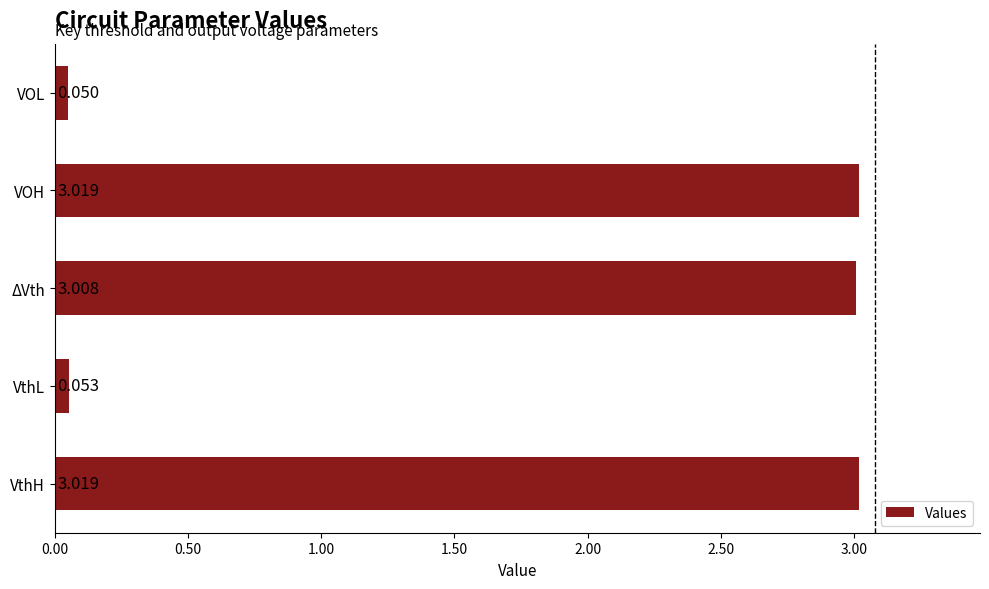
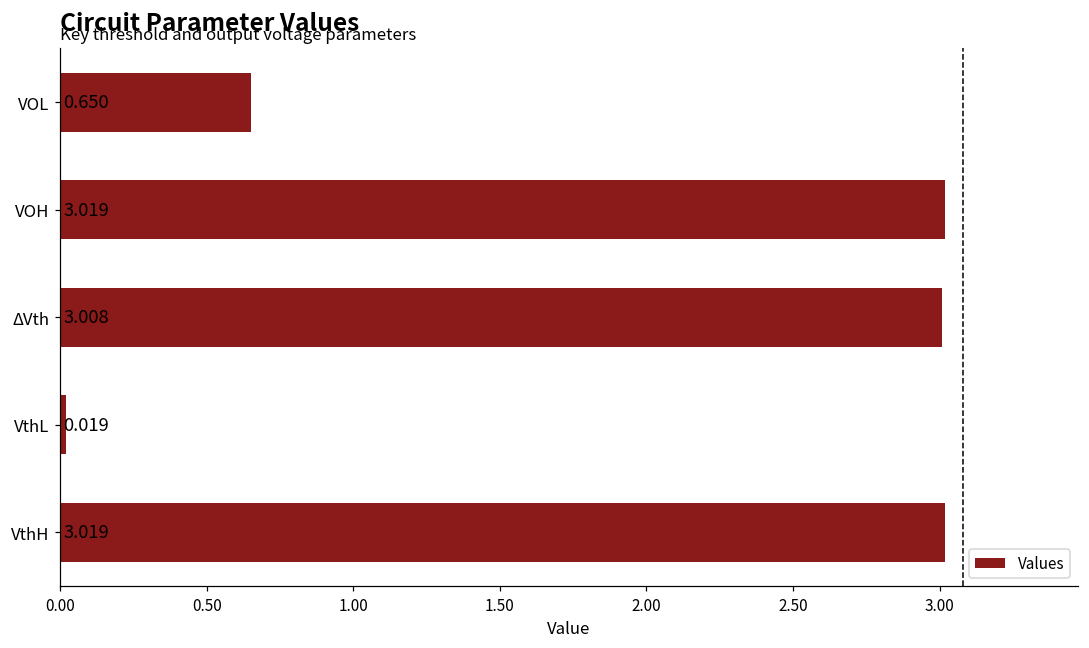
  {
-   "VOL": 0.050,
+   "VOL": 0.650,
    "VOH": 3.019,
    "ΔVth": 3.008,
-   "VthL": 0.053,
+   "VthL": 0.019,
    "VthH": 3.019
  }
